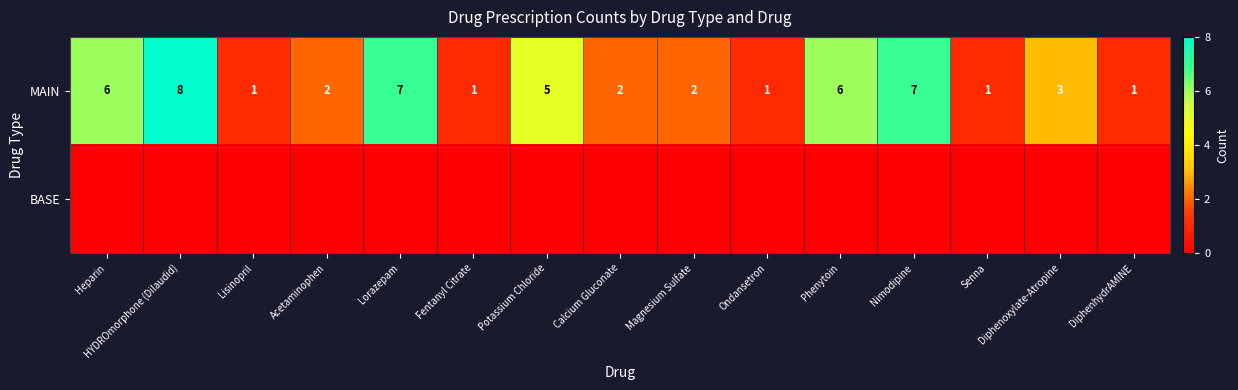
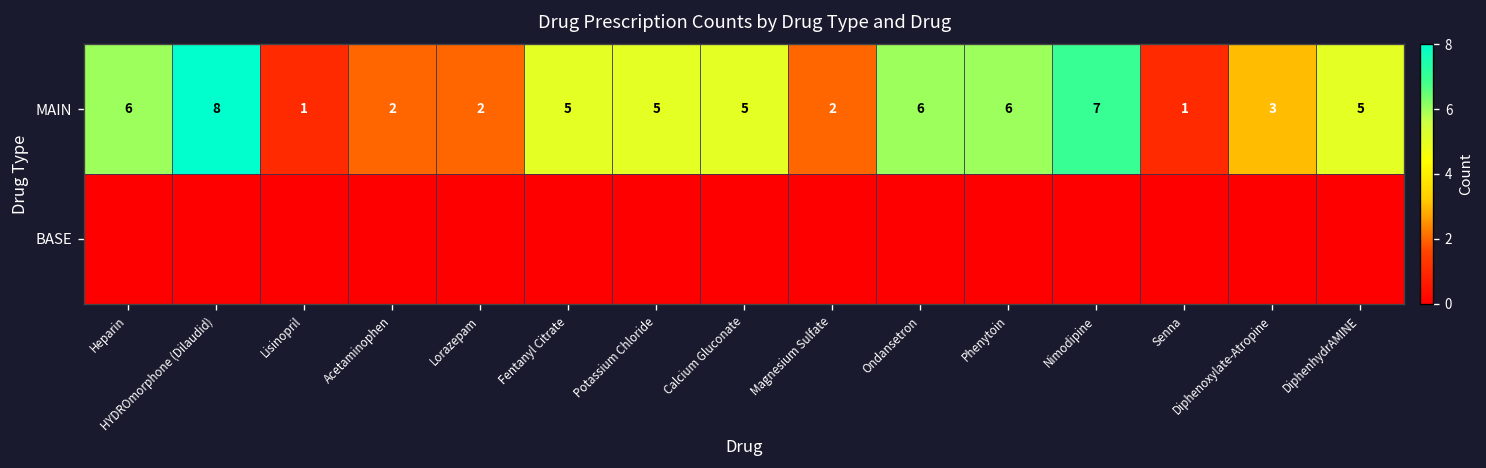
  {
    "MAIN": {
      "Heparin": 6,
      "HYDROmorphone (Dilaudid)": 8,
      "Lisinopril": 1,
      "Acetaminophen": 2,
-     "Lorazepam": 7,
-     "Fentanyl Citrate": 1,
+     "Lorazepam": 2,
+     "Fentanyl Citrate": 5,
      "Potassium Chloride": 5,
-     "Calcium Gluconate": 2,
+     "Calcium Gluconate": 5,
      "Magnesium Sulfate": 2,
-     "Ondansetron": 1,
+     "Ondansetron": 6,
      "Phenytoin": 6,
      "Nimodipine": 7,
      "Senna": 1,
      "Diphenoxylate-Atropine": 3,
-     "DiphenhydrAMINE": 1
+     "DiphenhydrAMINE": 5
    }
  }
